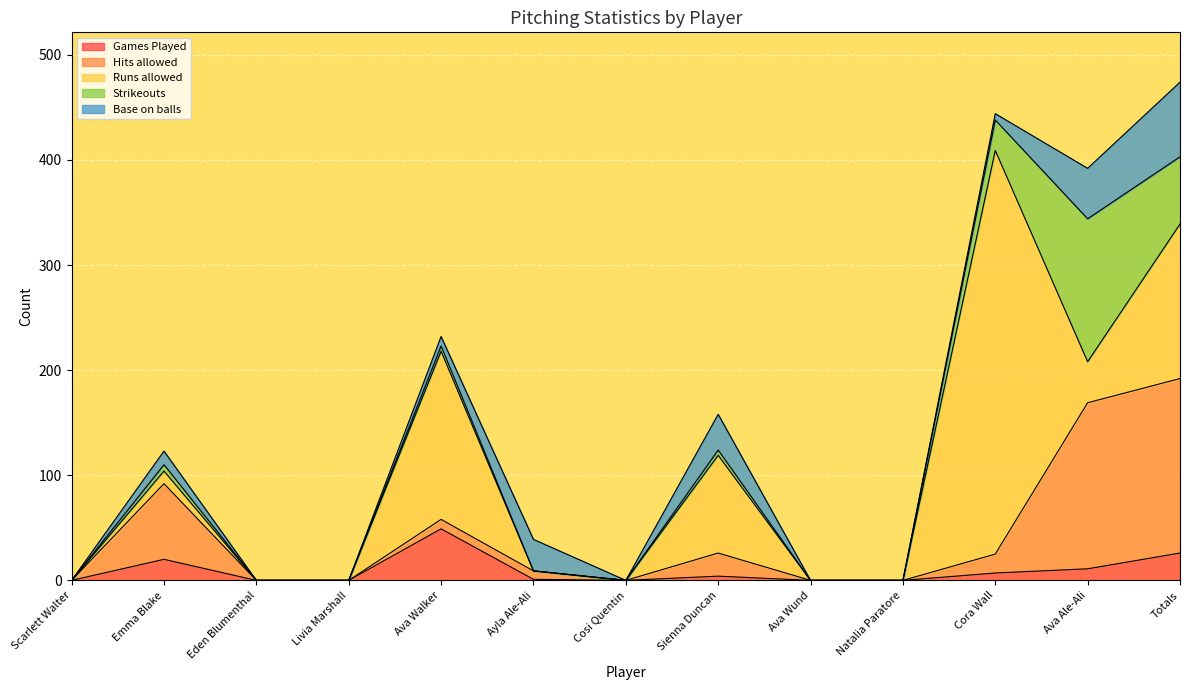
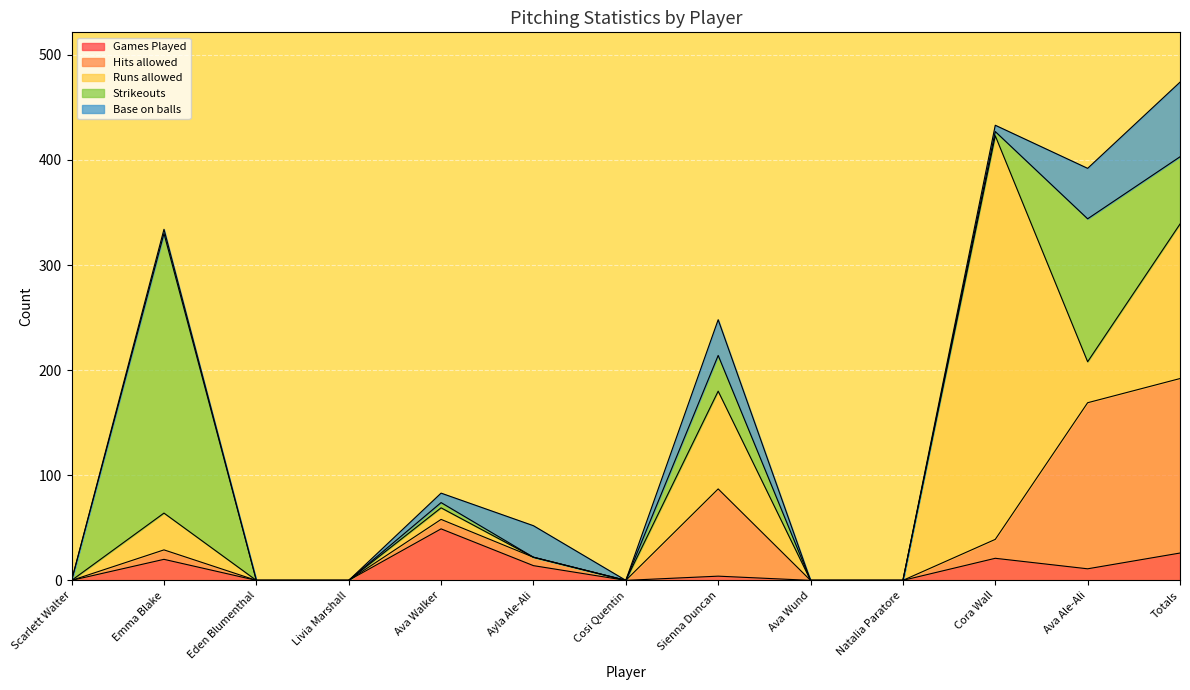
  {
    "Games Played": {
      "Emma Blake": 20,
      "Ava Walker": 49,
-     "Ayla Ale-Ali": 1,
+     "Ayla Ale-Ali": 14,
      "Sienna Duncan": 4,
-     "Cora Wall": 7,
+     "Cora Wall": 21,
      "Ava Ale-Ali": 11,
      "Totals": 26
    },
    "Hits allowed": {
-     "Emma Blake": 72,
+     "Emma Blake": 9,
      "Ava Walker": 9,
-     "Sienna Duncan": 22,
+     "Sienna Duncan": 83,
      "Cora Wall": 18,
      "Ava Ale-Ali": 158,
      "Totals": 166
    },
    "Runs allowed": {
-     "Emma Blake": 12,
-     "Ava Walker": 160,
+     "Emma Blake": 35,
+     "Ava Walker": 11,
      "Sienna Duncan": 93,
      "Cora Wall": 384,
      "Ava Ale-Ali": 39,
      "Totals": 147
    },
    "Strikeouts": {
-     "Emma Blake": 6,
+     "Emma Blake": 266,
      "Ava Walker": 5,
-     "Sienna Duncan": 5,
-     "Cora Wall": 29,
+     "Sienna Duncan": 34,
+     "Cora Wall": 4,
      "Ava Ale-Ali": 136,
      "Totals": 64
    },
    "Base on balls": {
-     "Emma Blake": 13,
+     "Emma Blake": 4,
      "Ava Walker": 9,
      "Ayla Ale-Ali": 30,
      "Sienna Duncan": 34,
      "Cora Wall": 6,
      "Ava Ale-Ali": 48,
      "Totals": 71
    }
  }
